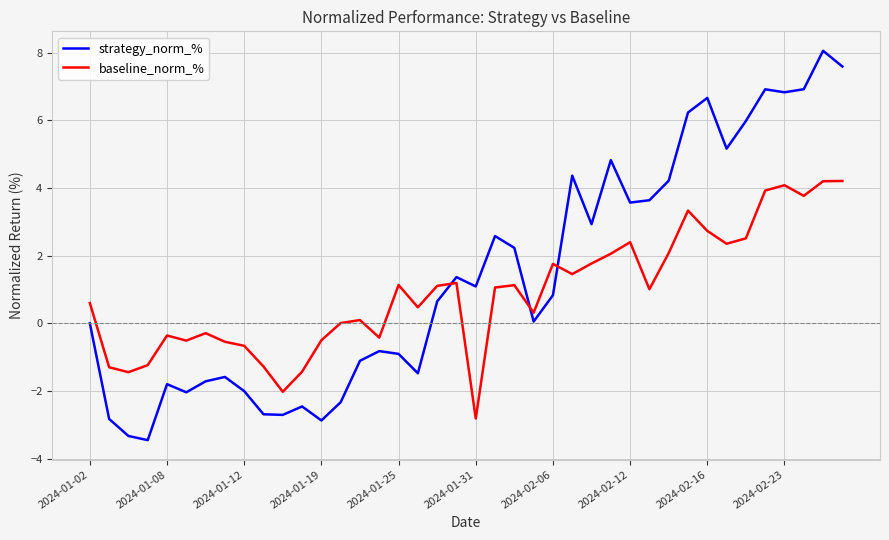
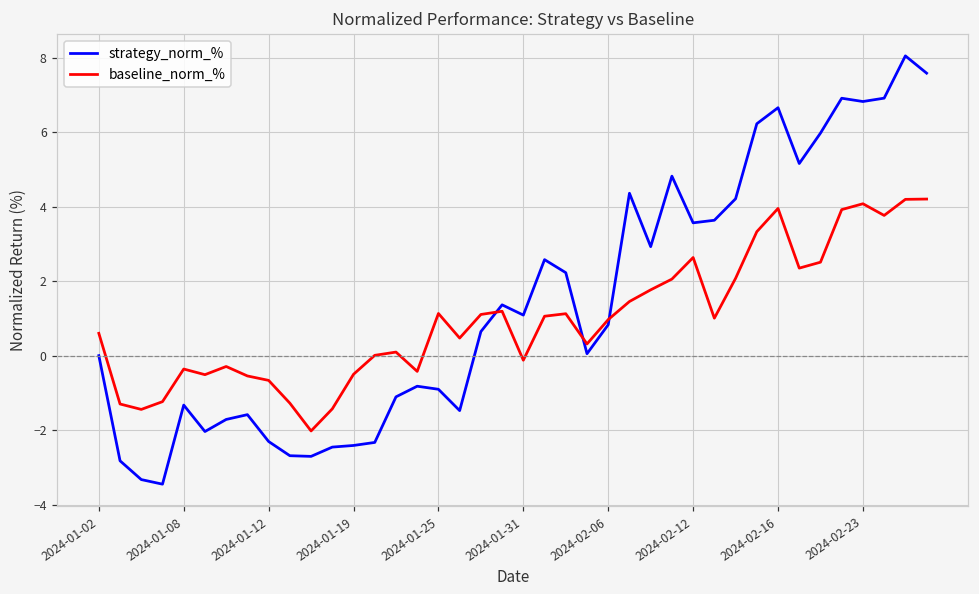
  {
    "strategy_norm_%": {
      "2024-01-02": 0.0,
-     "2024-01-08": -1.8,
-     "2024-01-12": -2.0,
-     "2024-01-19": -2.9,
+     "2024-01-08": -1.3,
+     "2024-01-12": -2.3,
+     "2024-01-19": -2.4,
      "2024-01-25": -0.9,
      "2024-01-31": 1.1,
      "2024-02-06": 0.8,
      "2024-02-12": 3.6,
      "2024-02-16": 6.7,
      "2024-02-23": 6.8
    },
    "baseline_norm_%": {
      "2024-01-02": 0.6,
      "2024-01-08": -0.4,
      "2024-01-12": -0.7,
      "2024-01-19": -0.5,
      "2024-01-25": 1.1,
-     "2024-01-31": -2.8,
-     "2024-02-06": 1.8,
-     "2024-02-12": 2.4,
-     "2024-02-16": 2.7,
+     "2024-01-31": -0.1,
+     "2024-02-06": 1.0,
+     "2024-02-12": 2.6,
+     "2024-02-16": 4.0,
      "2024-02-23": 4.1
    }
  }
